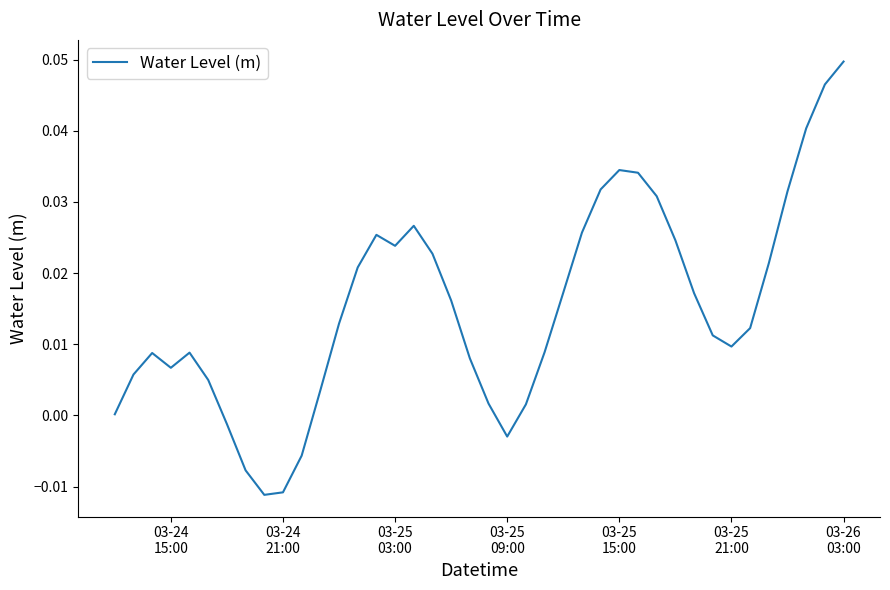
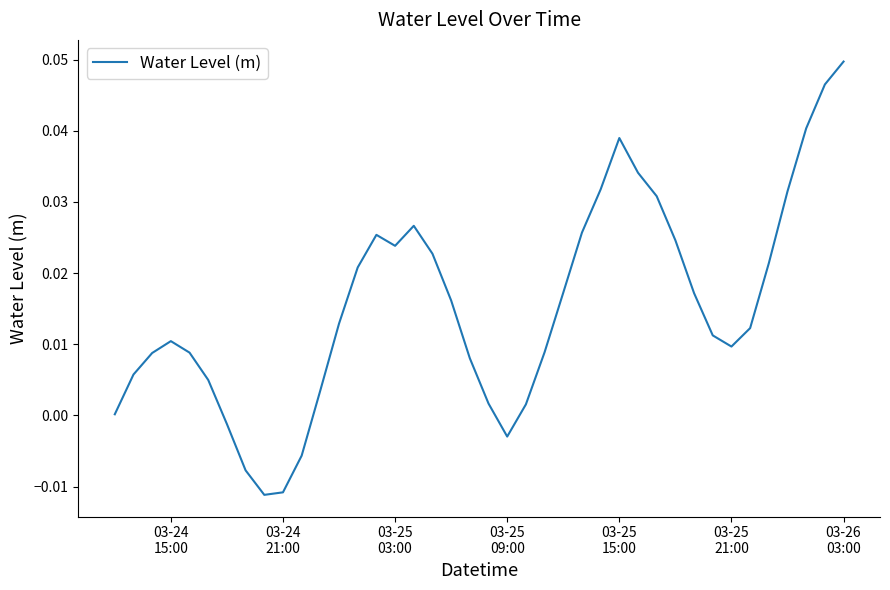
  {
-   "03-24 15:00": 0.007,
+   "03-24 15:00": 0.010,
    "03-24 21:00": -0.011,
    "03-25 03:00": 0.024,
    "03-25 09:00": -0.003,
-   "03-25 15:00": 0.034,
+   "03-25 15:00": 0.039,
    "03-25 21:00": 0.010,
    "03-26 03:00": 0.050
  }
